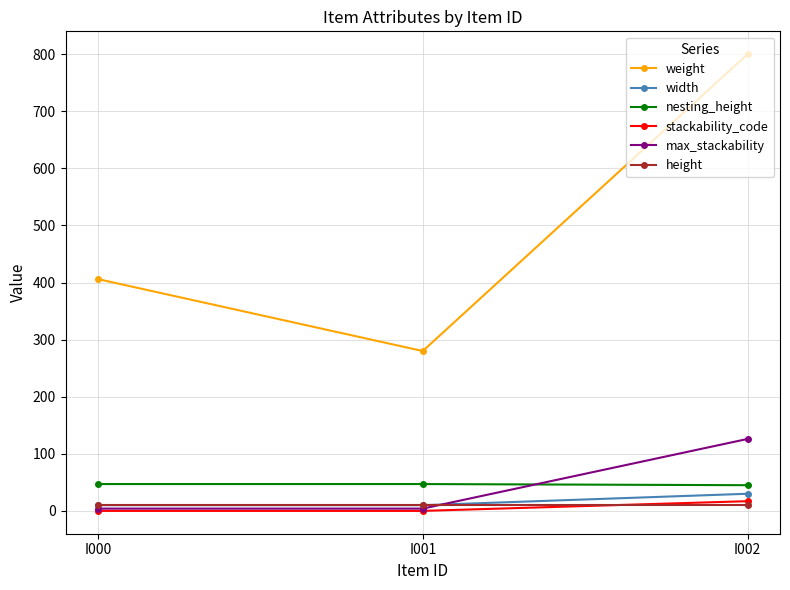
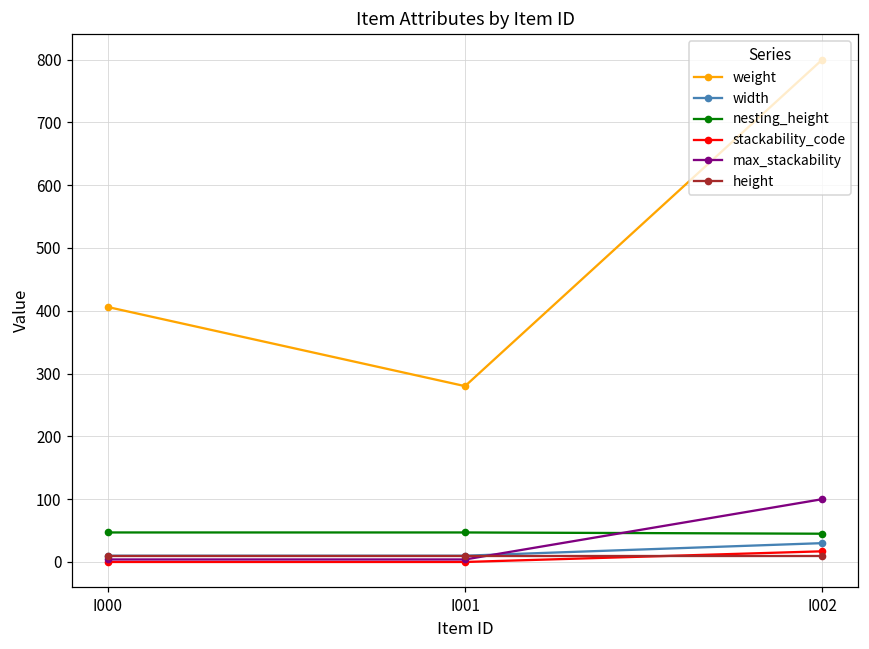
  {
    "weight": {
      "I000": 410,
      "I001": 280
    },
    "width": {
      "I002": 30
    },
    "nesting_height": {
      "I000": 50,
      "I001": 50,
      "I002": 50
    },
    "stackability_code": {
      "I002": 20
    },
    "max_stackability": {
-     "I002": 130
+     "I002": 100
    },
    "height": {
      "I002": 10
    }
  }
